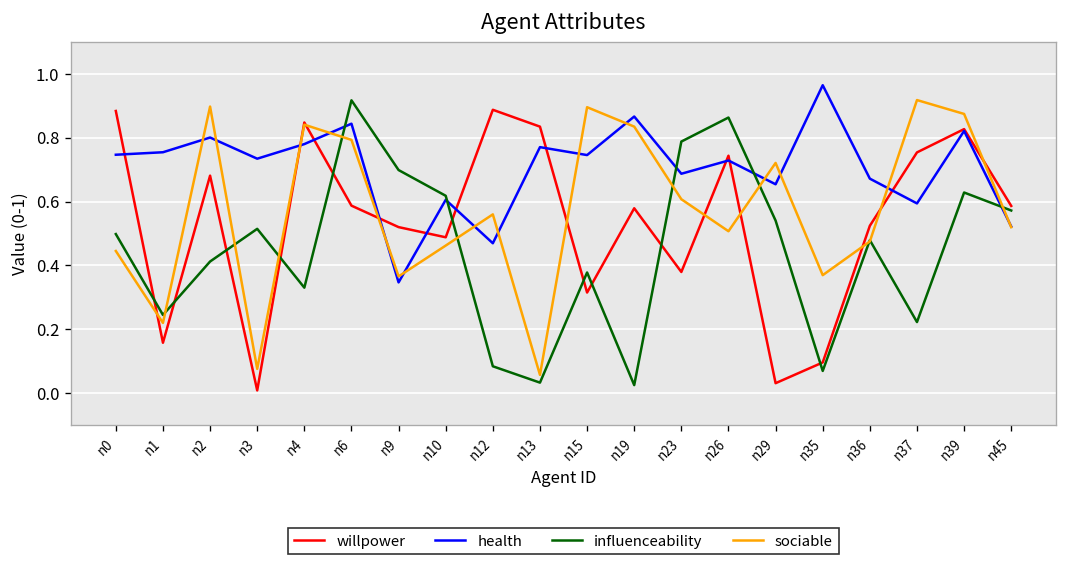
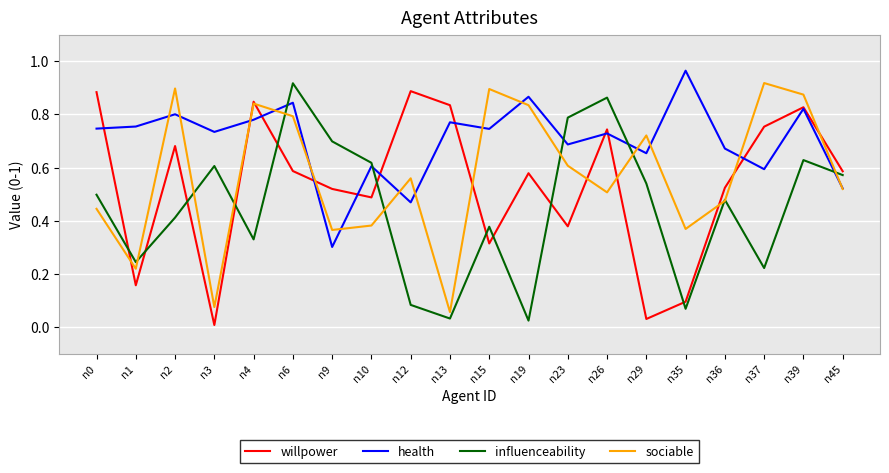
  {
    "willpower": {
      "n0": 0.88,
      "n1": 0.16,
      "n2": 0.68,
      "n3": 0.01,
      "n6": 0.59,
      "n9": 0.52,
      "n10": 0.49,
      "n12": 0.89,
      "n13": 0.83,
      "n15": 0.31,
      "n19": 0.58,
      "n23": 0.38,
      "n26": 0.74,
      "n29": 0.03,
      "n35": 0.10,
      "n36": 0.52,
      "n37": 0.75,
      "n45": 0.59
    },
    "health": {
      "n0": 0.75,
      "n1": 0.75,
      "n2": 0.80,
      "n3": 0.73,
      "n4": 0.78,
      "n6": 0.84,
-     "n9": 0.35,
+     "n9": 0.30,
      "n10": 0.61,
      "n12": 0.47,
      "n13": 0.77,
      "n15": 0.75,
      "n19": 0.87,
      "n23": 0.69,
      "n26": 0.73,
      "n29": 0.65,
      "n35": 0.96,
      "n36": 0.67,
      "n37": 0.59
    },
    "influenceability": {
      "n0": 0.50,
      "n1": 0.24,
      "n2": 0.41,
-     "n3": 0.51,
+     "n3": 0.61,
      "n4": 0.33,
      "n6": 0.92,
      "n9": 0.70,
      "n10": 0.62,
      "n12": 0.08,
      "n13": 0.03,
      "n15": 0.38,
      "n19": 0.03,
      "n23": 0.79,
      "n26": 0.86,
      "n29": 0.54,
      "n35": 0.07,
      "n37": 0.22,
      "n39": 0.63,
      "n45": 0.57
    },
    "sociable": {
      "n0": 0.45,
      "n1": 0.22,
      "n2": 0.90,
      "n3": 0.08,
      "n6": 0.79,
      "n9": 0.37,
-     "n10": 0.46,
+     "n10": 0.38,
      "n12": 0.56,
      "n13": 0.06,
      "n15": 0.90,
      "n19": 0.83,
      "n23": 0.61,
      "n26": 0.51,
      "n29": 0.72,
      "n35": 0.37,
      "n37": 0.92,
      "n39": 0.87
    }
  }
